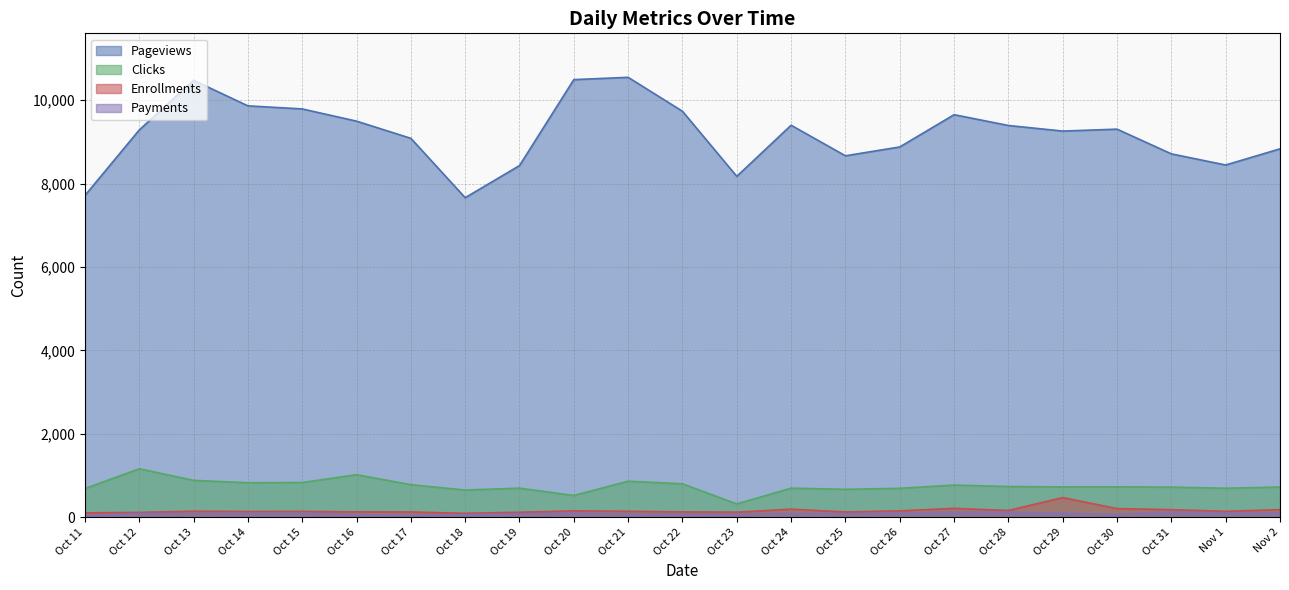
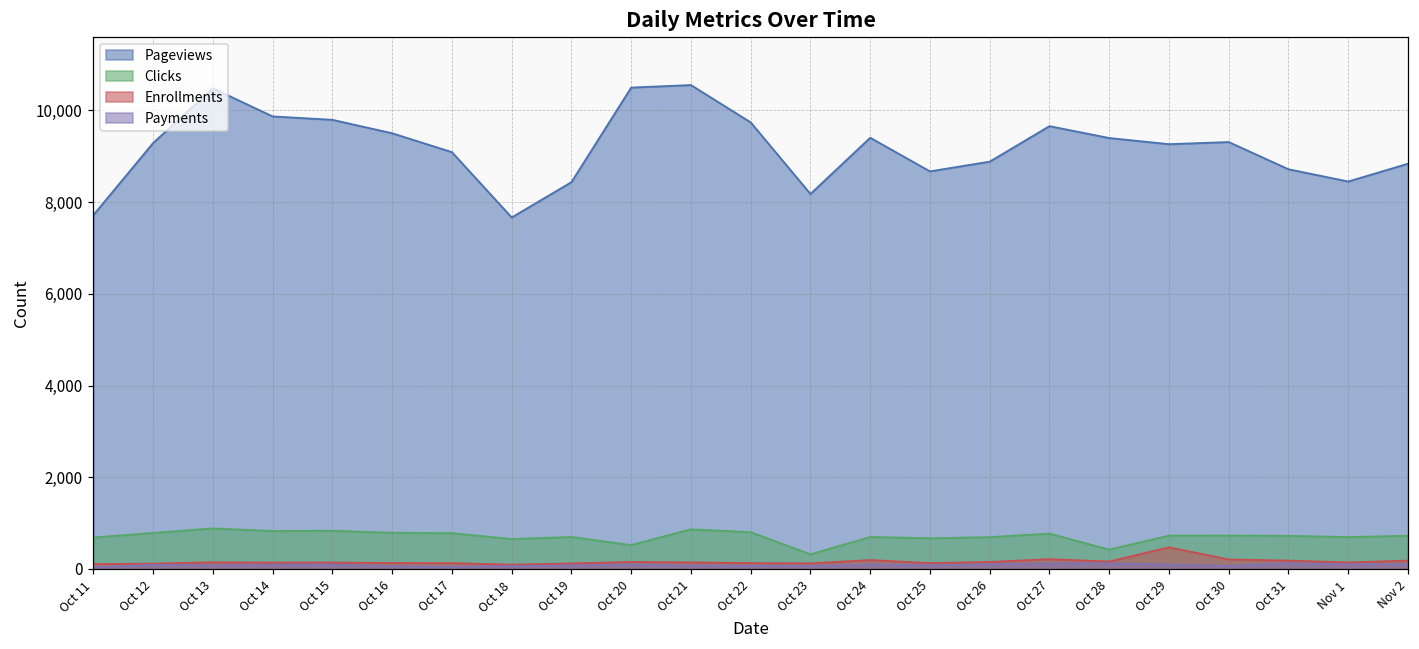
  {
    "Clicks": {
      "Oct 11": "700",
-     "Oct 12": "1,200",
+     "Oct 12": "800",
      "Oct 13": "900",
      "Oct 14": "800",
      "Oct 15": "800",
-     "Oct 16": "1,000",
+     "Oct 16": "800",
      "Oct 17": "800",
      "Oct 18": "700",
      "Oct 19": "700",
      "Oct 20": "500",
      "Oct 21": "900",
      "Oct 22": "800",
      "Oct 23": "300",
      "Oct 24": "700",
      "Oct 25": "700",
      "Oct 26": "700",
      "Oct 27": "800",
-     "Oct 28": "700",
+     "Oct 28": "400",
      "Oct 29": "700",
      "Oct 30": "700",
      "Oct 31": "700",
      "Nov 1": "700",
      "Nov 2": "700"
    },
    "Enrollments": {
      "Oct 11": "100",
      "Oct 13": "100",
      "Oct 16": "100",
      "Oct 17": "100",
      "Oct 21": "100",
      "Oct 24": "200",
      "Oct 27": "200",
      "Oct 29": "500",
      "Oct 30": "200",
      "Nov 2": "200"
    }
  }
